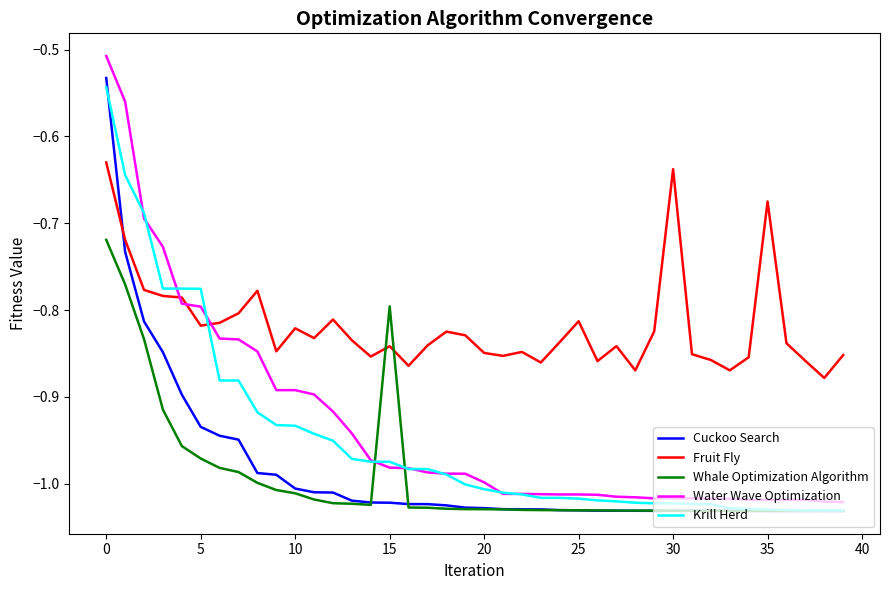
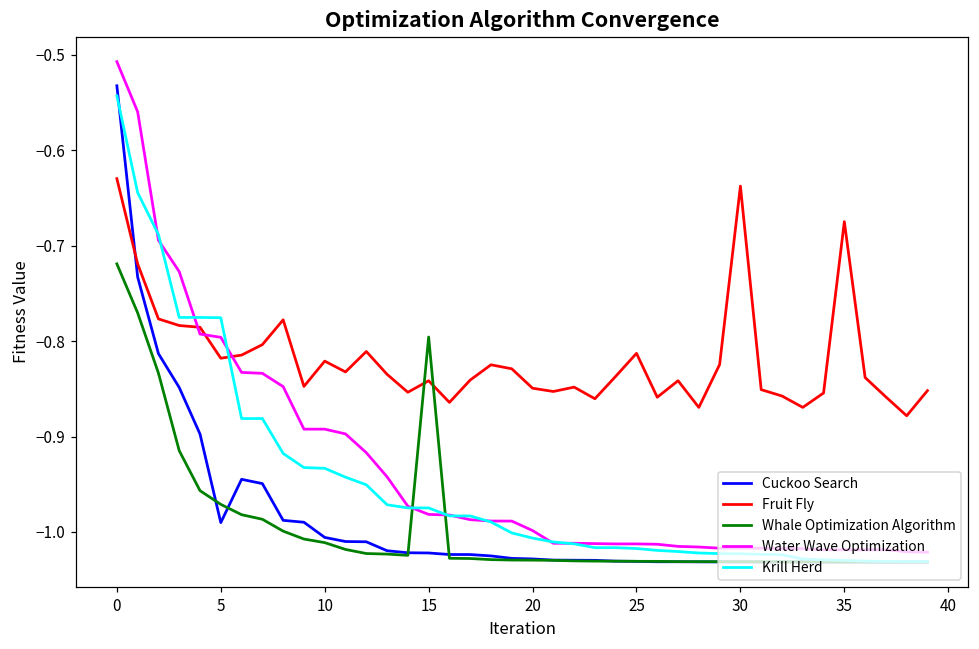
  {
    "Cuckoo Search": {
      "0": -0.53,
-     "5": -0.93,
+     "5": -0.99,
      "10": -1.01,
      "15": -1.02
    },
    "Fruit Fly": {
      "0": -0.63,
      "5": -0.82,
      "10": -0.82,
      "15": -0.84,
      "20": -0.85,
      "25": -0.81,
      "30": -0.64,
      "35": -0.67
    },
    "Whale Optimization Algorithm": {
      "0": -0.72,
      "5": -0.97,
      "10": -1.01,
      "15": -0.80
    },
    "Water Wave Optimization": {
      "0": -0.51,
      "5": -0.80,
      "10": -0.89,
      "15": -0.98,
      "20": -1.00,
      "25": -1.01
    },
    "Krill Herd": {
      "0": -0.54,
      "5": -0.78,
      "10": -0.93,
      "15": -0.97,
      "20": -1.01,
      "25": -1.02
    }
  }
